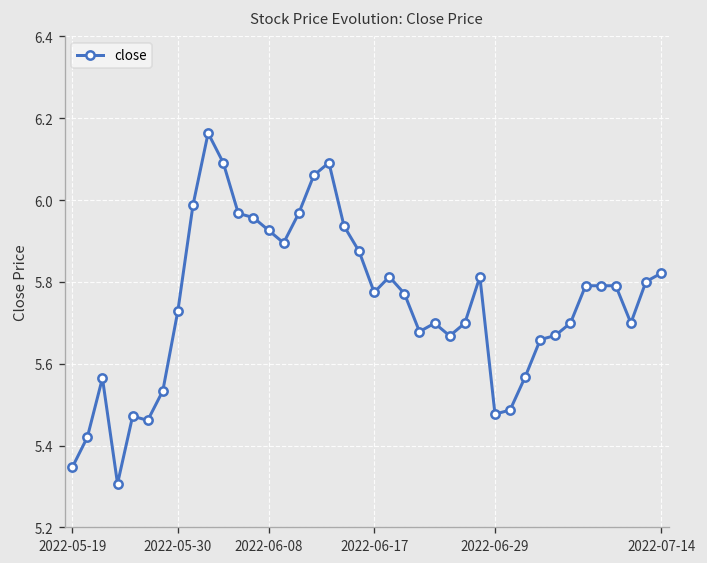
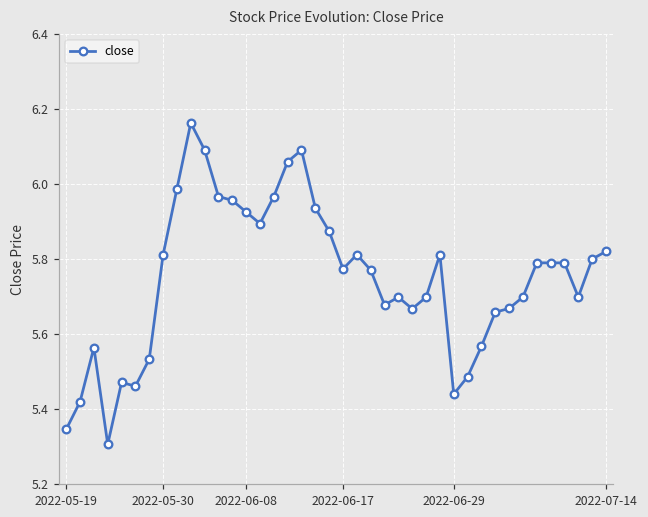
  {
    "2022-05-19": 5.35,
-   "2022-05-30": 5.73,
+   "2022-05-30": 5.81,
    "2022-06-08": 5.93,
    "2022-06-17": 5.77,
-   "2022-06-29": 5.48,
+   "2022-06-29": 5.44,
    "2022-07-14": 5.82
  }
